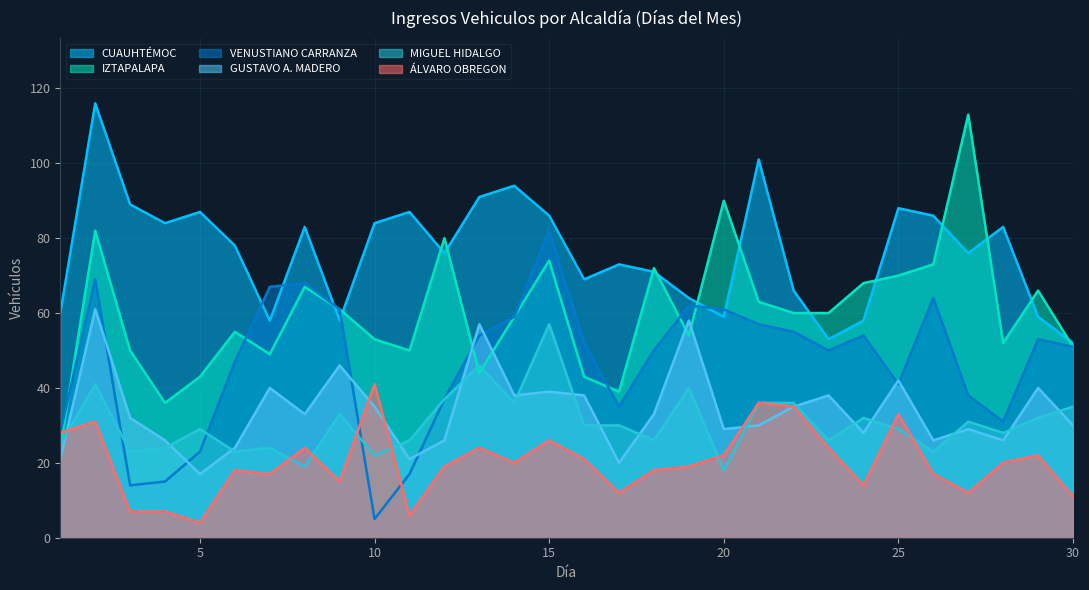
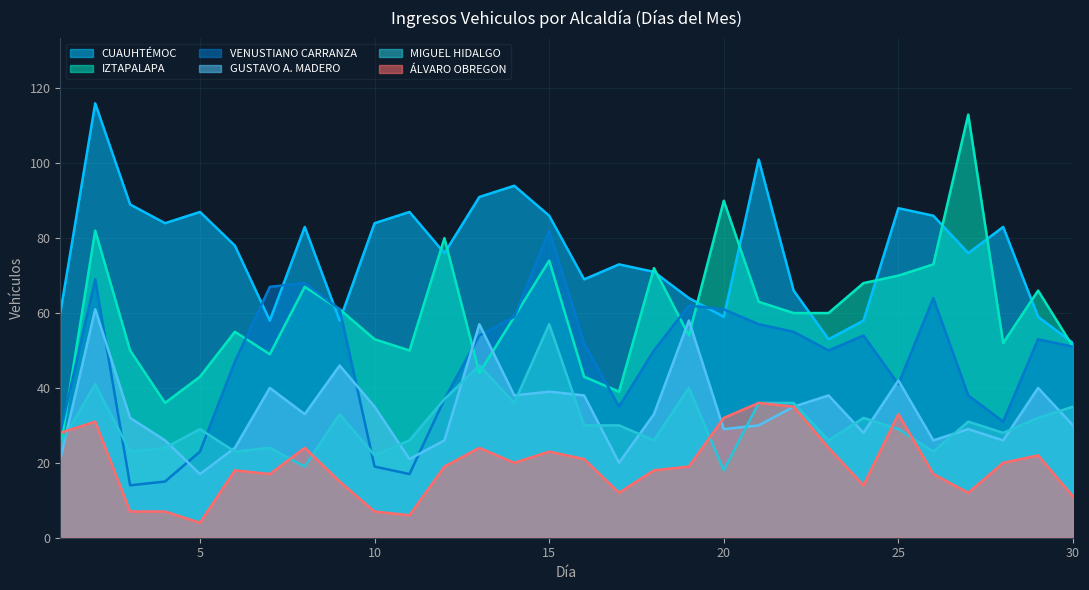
  {
    "VENUSTIANO CARRANZA": {
      "5": 23,
-     "10": 5,
+     "10": 19,
      "15": 82,
      "20": 61,
      "25": 41
    },
    "ÁLVARO OBREGON": {
      "5": 4,
-     "10": 41,
-     "15": 26,
-     "20": 22,
+     "10": 7,
+     "15": 23,
+     "20": 32,
      "25": 33,
      "30": 11
    }
  }
